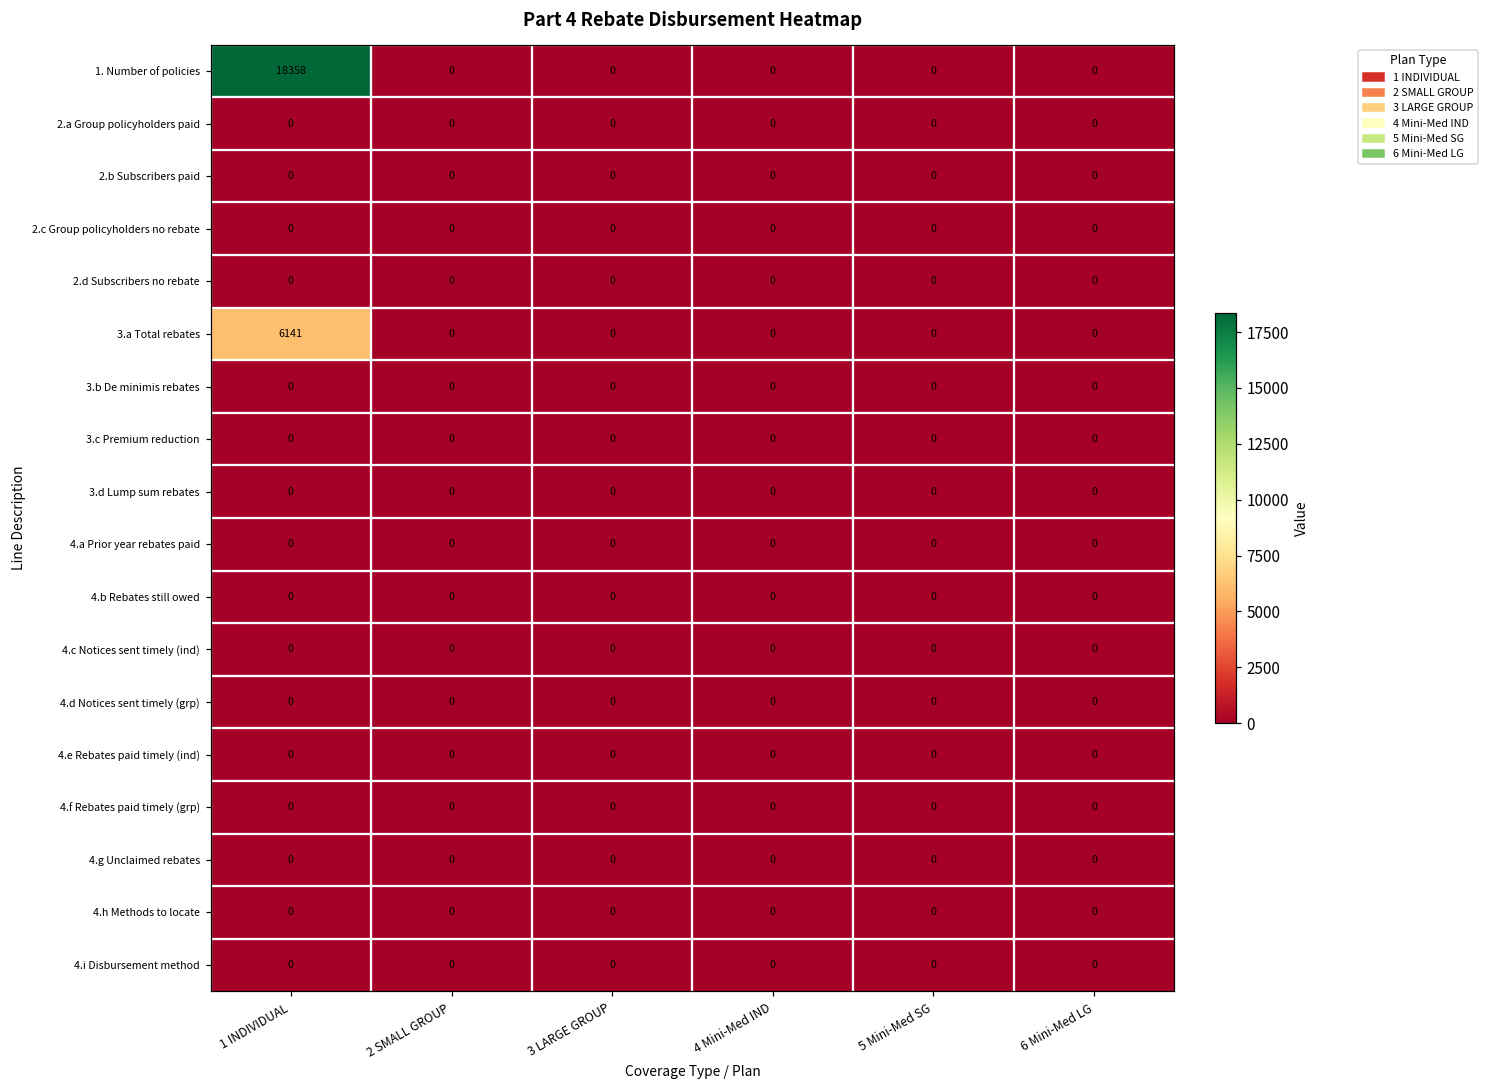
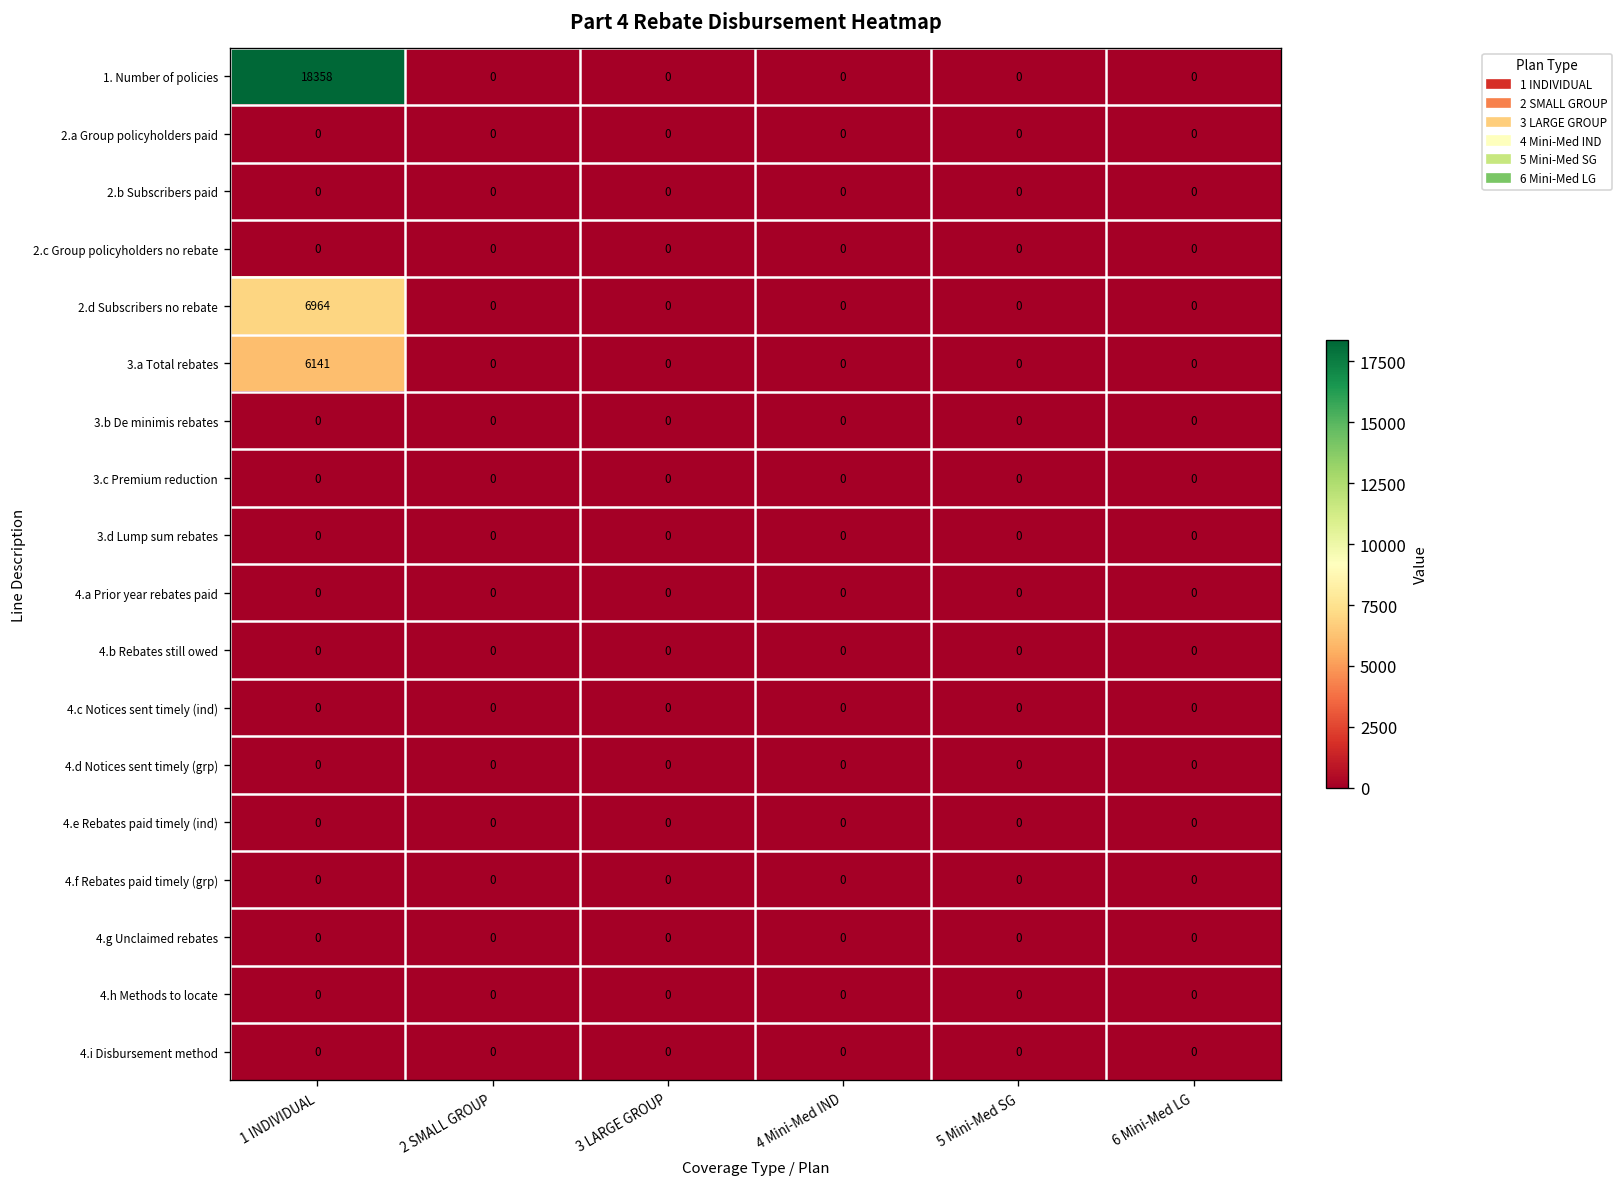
  {
    "1. Number of policies": {
      "1 INDIVIDUAL": 18358,
      "2 SMALL GROUP": 0,
      "3 LARGE GROUP": 0,
      "4 Mini-Med IND": 0,
      "5 Mini-Med SG": 0,
      "6 Mini-Med LG": 0
    },
    "2.a Group policyholders paid": {
      "1 INDIVIDUAL": 0,
      "2 SMALL GROUP": 0,
      "3 LARGE GROUP": 0,
      "4 Mini-Med IND": 0,
      "5 Mini-Med SG": 0,
      "6 Mini-Med LG": 0
    },
    "2.b Subscribers paid": {
      "1 INDIVIDUAL": 0,
      "2 SMALL GROUP": 0,
      "3 LARGE GROUP": 0,
      "4 Mini-Med IND": 0,
      "5 Mini-Med SG": 0,
      "6 Mini-Med LG": 0
    },
    "2.c Group policyholders no rebate": {
      "1 INDIVIDUAL": 0,
      "2 SMALL GROUP": 0,
      "3 LARGE GROUP": 0,
      "4 Mini-Med IND": 0,
      "5 Mini-Med SG": 0,
      "6 Mini-Med LG": 0
    },
    "2.d Subscribers no rebate": {
-     "1 INDIVIDUAL": 0,
+     "1 INDIVIDUAL": 6964,
      "2 SMALL GROUP": 0,
      "3 LARGE GROUP": 0,
      "4 Mini-Med IND": 0,
      "5 Mini-Med SG": 0,
      "6 Mini-Med LG": 0
    },
    "3.a Total rebates": {
      "1 INDIVIDUAL": 6141,
      "2 SMALL GROUP": 0,
      "3 LARGE GROUP": 0,
      "4 Mini-Med IND": 0,
      "5 Mini-Med SG": 0,
      "6 Mini-Med LG": 0
    },
    "3.b De minimis rebates": {
      "1 INDIVIDUAL": 0,
      "2 SMALL GROUP": 0,
      "3 LARGE GROUP": 0,
      "4 Mini-Med IND": 0,
      "5 Mini-Med SG": 0,
      "6 Mini-Med LG": 0
    },
    "3.c Premium reduction": {
      "1 INDIVIDUAL": 0,
      "2 SMALL GROUP": 0,
      "3 LARGE GROUP": 0,
      "4 Mini-Med IND": 0,
      "5 Mini-Med SG": 0,
      "6 Mini-Med LG": 0
    },
    "3.d Lump sum rebates": {
      "1 INDIVIDUAL": 0,
      "2 SMALL GROUP": 0,
      "3 LARGE GROUP": 0,
      "4 Mini-Med IND": 0,
      "5 Mini-Med SG": 0,
      "6 Mini-Med LG": 0
    },
    "4.a Prior year rebates paid": {
      "1 INDIVIDUAL": 0,
      "2 SMALL GROUP": 0,
      "3 LARGE GROUP": 0,
      "4 Mini-Med IND": 0,
      "5 Mini-Med SG": 0,
      "6 Mini-Med LG": 0
    },
    "4.b Rebates still owed": {
      "1 INDIVIDUAL": 0,
      "2 SMALL GROUP": 0,
      "3 LARGE GROUP": 0,
      "4 Mini-Med IND": 0,
      "5 Mini-Med SG": 0,
      "6 Mini-Med LG": 0
    },
    "4.c Notices sent timely (ind)": {
      "1 INDIVIDUAL": 0,
      "2 SMALL GROUP": 0,
      "3 LARGE GROUP": 0,
      "4 Mini-Med IND": 0,
      "5 Mini-Med SG": 0,
      "6 Mini-Med LG": 0
    },
    "4.d Notices sent timely (grp)": {
      "1 INDIVIDUAL": 0,
      "2 SMALL GROUP": 0,
      "3 LARGE GROUP": 0,
      "4 Mini-Med IND": 0,
      "5 Mini-Med SG": 0,
      "6 Mini-Med LG": 0
    },
    "4.e Rebates paid timely (ind)": {
      "1 INDIVIDUAL": 0,
      "2 SMALL GROUP": 0,
      "3 LARGE GROUP": 0,
      "4 Mini-Med IND": 0,
      "5 Mini-Med SG": 0,
      "6 Mini-Med LG": 0
    },
    "4.f Rebates paid timely (grp)": {
      "1 INDIVIDUAL": 0,
      "2 SMALL GROUP": 0,
      "3 LARGE GROUP": 0,
      "4 Mini-Med IND": 0,
      "5 Mini-Med SG": 0,
      "6 Mini-Med LG": 0
    },
    "4.g Unclaimed rebates": {
      "1 INDIVIDUAL": 0,
      "2 SMALL GROUP": 0,
      "3 LARGE GROUP": 0,
      "4 Mini-Med IND": 0,
      "5 Mini-Med SG": 0,
      "6 Mini-Med LG": 0
    },
    "4.h Methods to locate": {
      "1 INDIVIDUAL": 0,
      "2 SMALL GROUP": 0,
      "3 LARGE GROUP": 0,
      "4 Mini-Med IND": 0,
      "5 Mini-Med SG": 0,
      "6 Mini-Med LG": 0
    },
    "4.i Disbursement method": {
      "1 INDIVIDUAL": 0,
      "2 SMALL GROUP": 0,
      "3 LARGE GROUP": 0,
      "4 Mini-Med IND": 0,
      "5 Mini-Med SG": 0,
      "6 Mini-Med LG": 0
    }
  }
